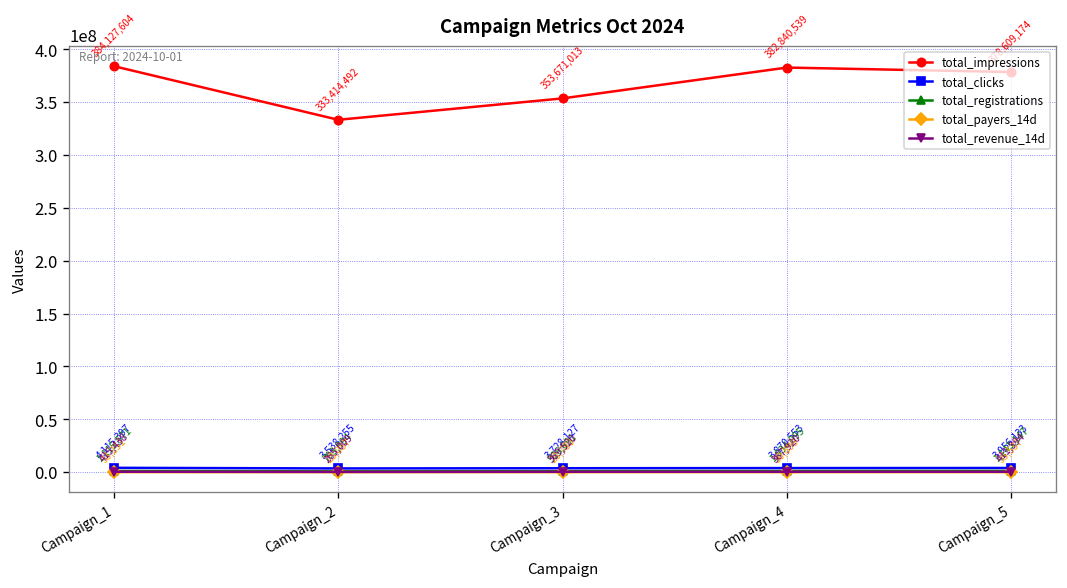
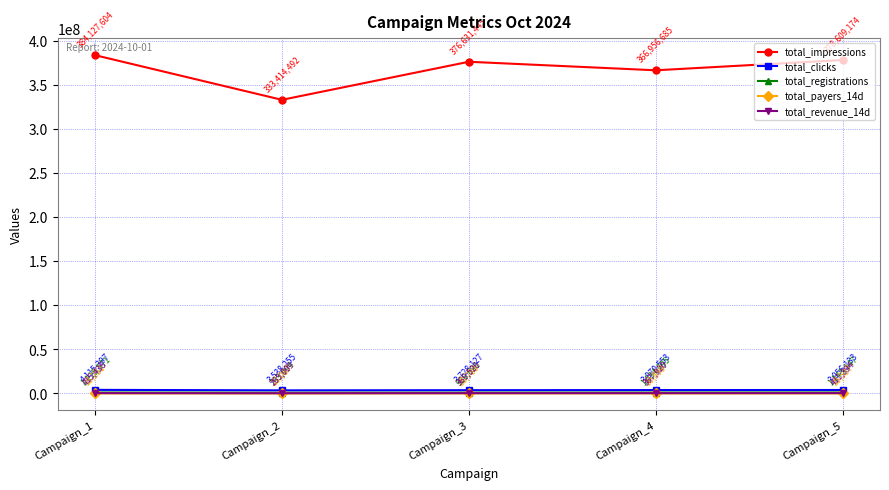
  {
    "total_impressions": {
      "Campaign_2": "333,414,492",
-     "Campaign_3": "353,671,013",
-     "Campaign_4": "382,840,539"
+     "Campaign_3": "376,631,445",
+     "Campaign_4": "366,956,685"
    }
  }
